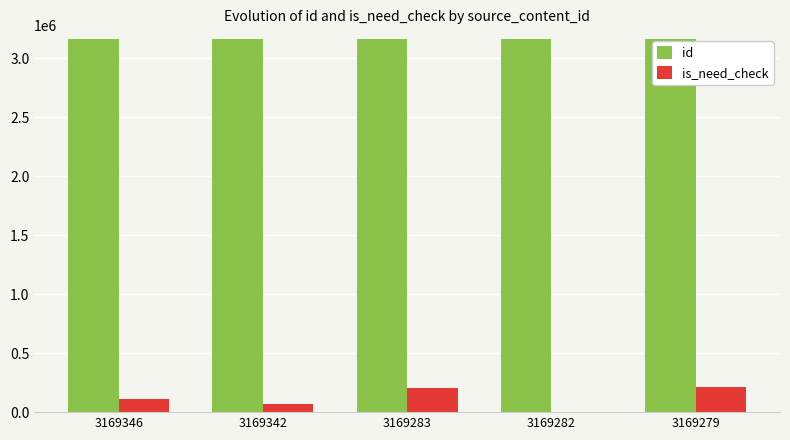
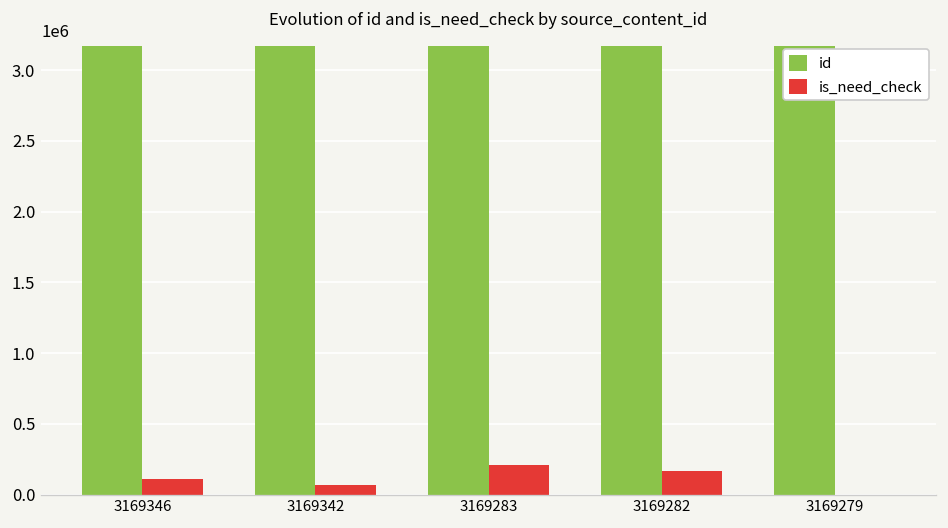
  {
    "id": {
      "3169346": 3170000,
      "3169342": 3170000,
      "3169283": 3170000,
      "3169282": 3170000,
      "3169279": 3170000
    },
    "is_need_check": {
      "3169346": 110000,
      "3169342": 70000,
      "3169283": 210000,
-     "3169282": 0,
-     "3169279": 210000
+     "3169282": 170000,
+     "3169279": 0
    }
  }
